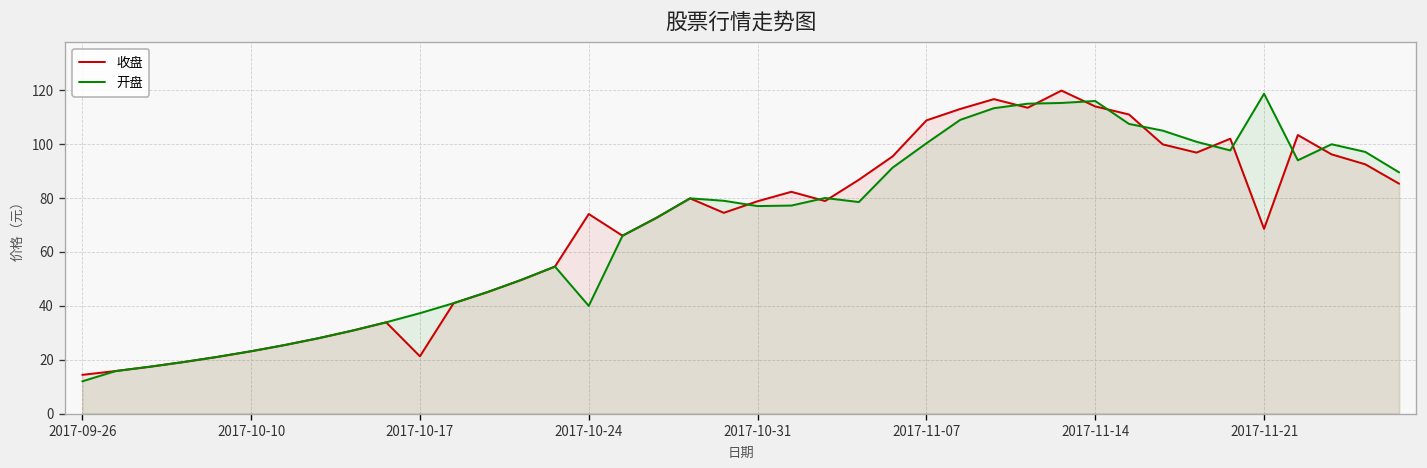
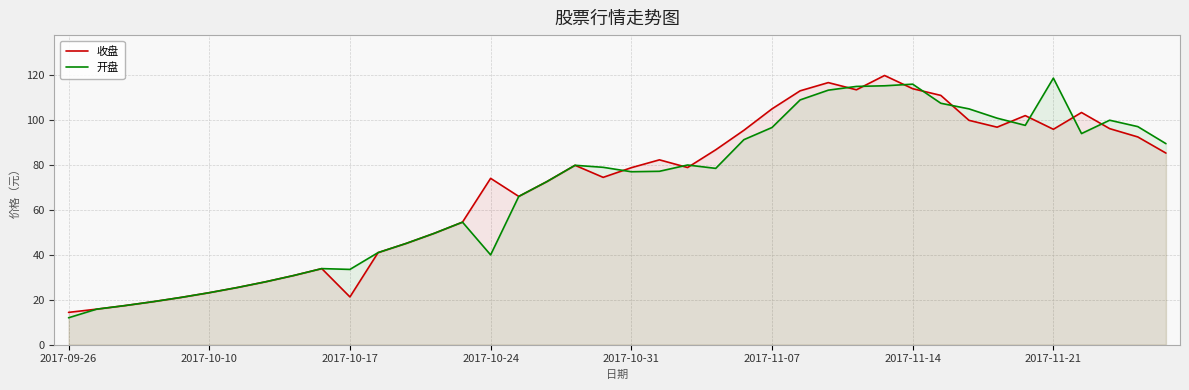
  {
    "收盘": {
      "2017-09-26": 14,
      "2017-10-17": 21,
      "2017-10-24": 74,
      "2017-10-31": 79,
-     "2017-11-07": 109,
+     "2017-11-07": 105,
      "2017-11-14": 114,
-     "2017-11-21": 69
+     "2017-11-21": 96
    },
    "开盘": {
      "2017-09-26": 12,
-     "2017-10-17": 37,
+     "2017-10-17": 34,
      "2017-10-24": 40,
      "2017-10-31": 77,
-     "2017-11-07": 100,
+     "2017-11-07": 97,
      "2017-11-14": 116,
      "2017-11-21": 119
    }
  }
